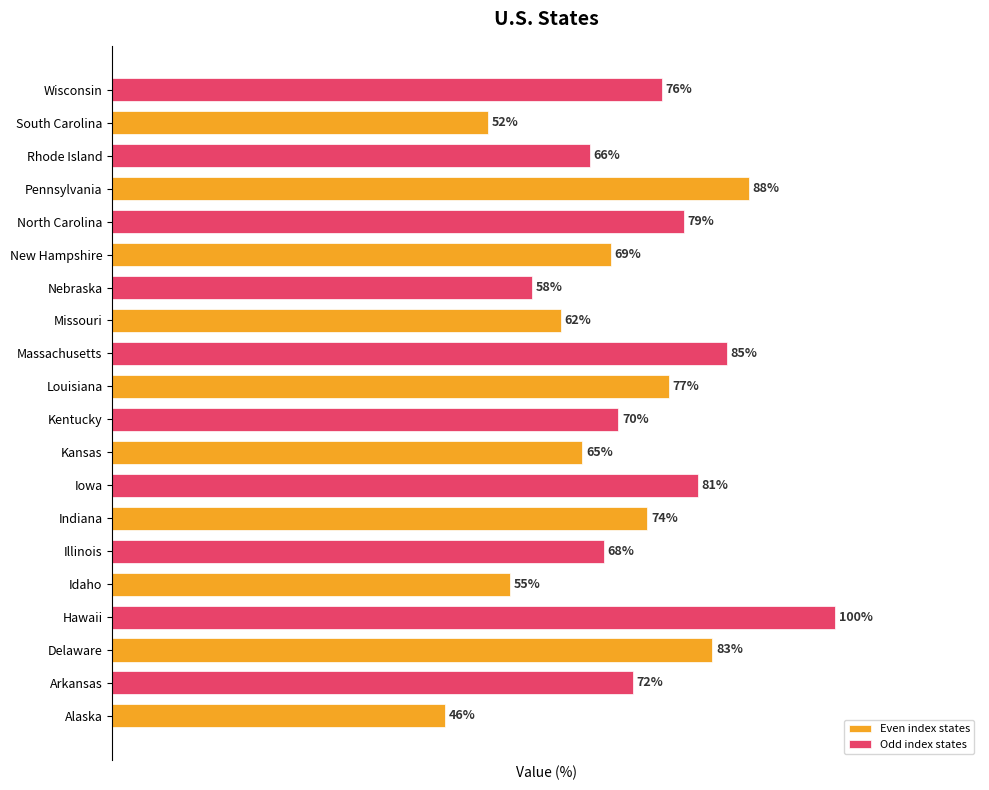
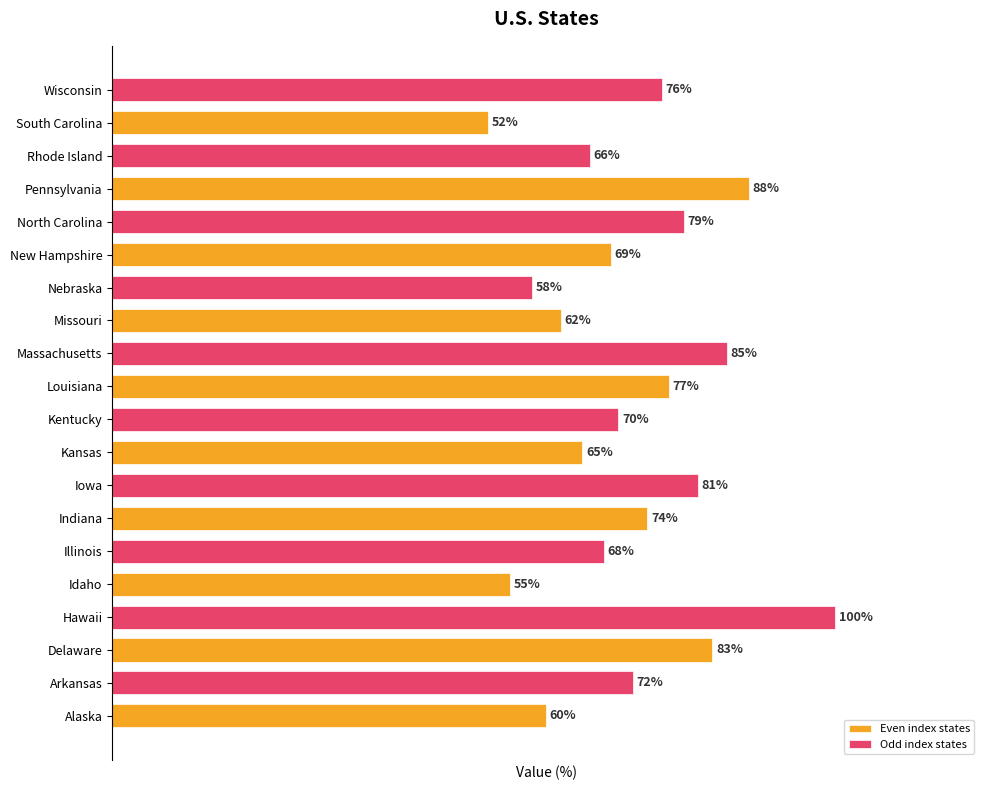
  {
    "Even index states": {
      "South Carolina": "52%",
      "Pennsylvania": "88%",
      "New Hampshire": "69%",
      "Missouri": "62%",
      "Louisiana": "77%",
      "Kansas": "65%",
      "Indiana": "74%",
      "Idaho": "55%",
      "Delaware": "83%",
-     "Alaska": "46%"
+     "Alaska": "60%"
    },
    "Odd index states": {
      "Wisconsin": "76%",
      "Rhode Island": "66%",
      "North Carolina": "79%",
      "Nebraska": "58%",
      "Massachusetts": "85%",
      "Kentucky": "70%",
      "Iowa": "81%",
      "Illinois": "68%",
      "Hawaii": "100%",
      "Arkansas": "72%"
    }
  }
